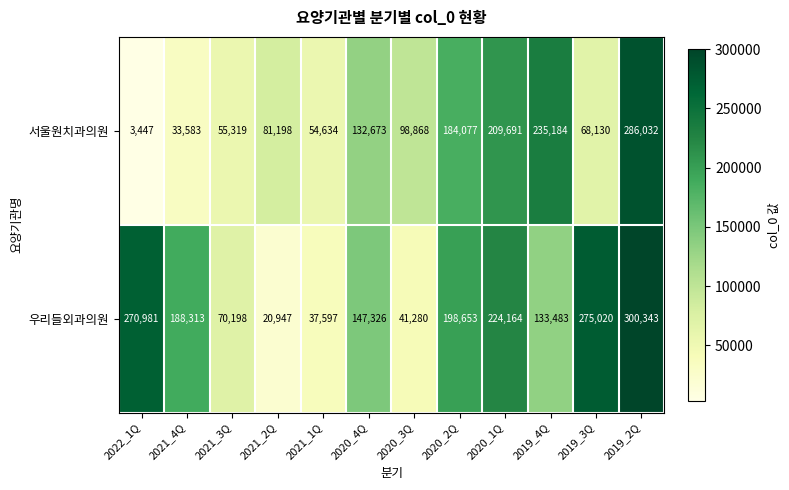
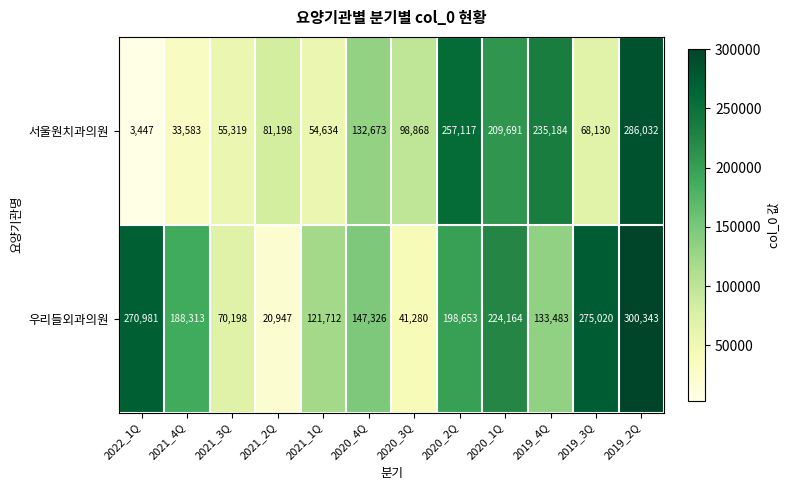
  {
    "서울원치과의원": {
      "2022_1Q": "3,447",
      "2021_4Q": "33,583",
      "2021_3Q": "55,319",
      "2021_2Q": "81,198",
      "2021_1Q": "54,634",
      "2020_4Q": "132,673",
      "2020_3Q": "98,868",
-     "2020_2Q": "184,077",
+     "2020_2Q": "257,117",
      "2020_1Q": "209,691",
      "2019_4Q": "235,184",
      "2019_3Q": "68,130",
      "2019_2Q": "286,032"
    },
    "우리들외과의원": {
      "2022_1Q": "270,981",
      "2021_4Q": "188,313",
      "2021_3Q": "70,198",
      "2021_2Q": "20,947",
-     "2021_1Q": "37,597",
+     "2021_1Q": "121,712",
      "2020_4Q": "147,326",
      "2020_3Q": "41,280",
      "2020_2Q": "198,653",
      "2020_1Q": "224,164",
      "2019_4Q": "133,483",
      "2019_3Q": "275,020",
      "2019_2Q": "300,343"
    }
  }
